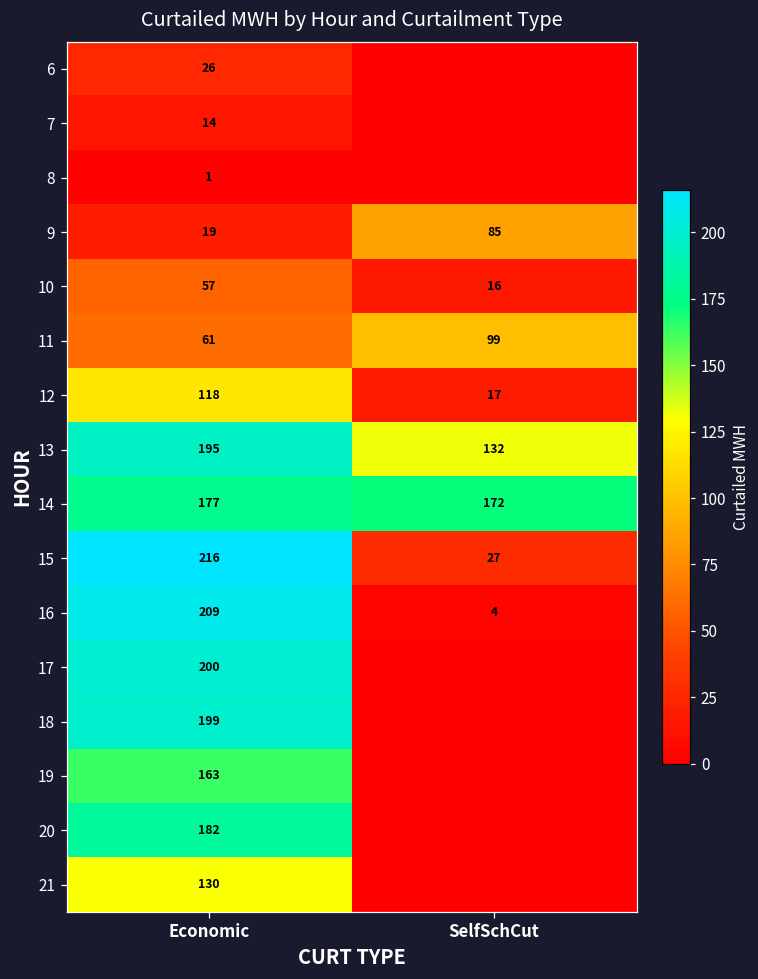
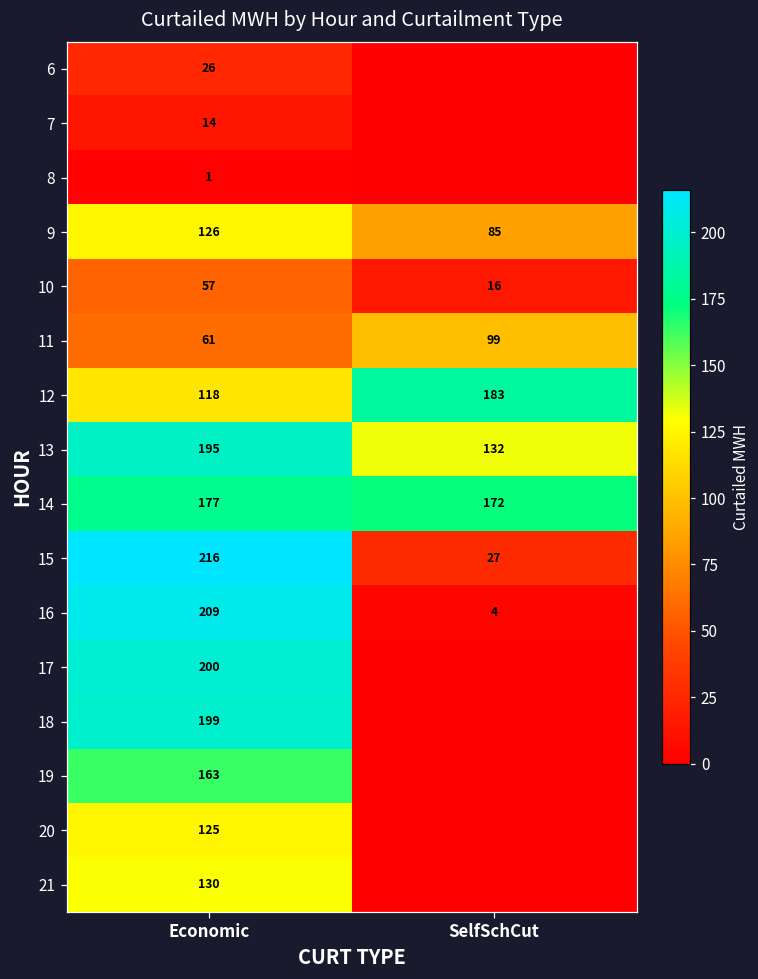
  {
    "6": {
      "Economic": 26
    },
    "7": {
      "Economic": 14
    },
    "8": {
      "Economic": 1
    },
    "9": {
-     "Economic": 19,
+     "Economic": 126,
      "SelfSchCut": 85
    },
    "10": {
      "Economic": 57,
      "SelfSchCut": 16
    },
    "11": {
      "Economic": 61,
      "SelfSchCut": 99
    },
    "12": {
      "Economic": 118,
-     "SelfSchCut": 17
+     "SelfSchCut": 183
    },
    "13": {
      "Economic": 195,
      "SelfSchCut": 132
    },
    "14": {
      "Economic": 177,
      "SelfSchCut": 172
    },
    "15": {
      "Economic": 216,
      "SelfSchCut": 27
    },
    "16": {
      "Economic": 209,
      "SelfSchCut": 4
    },
    "17": {
      "Economic": 200
    },
    "18": {
      "Economic": 199
    },
    "19": {
      "Economic": 163
    },
    "20": {
-     "Economic": 182
+     "Economic": 125
    },
    "21": {
      "Economic": 130
    }
  }
